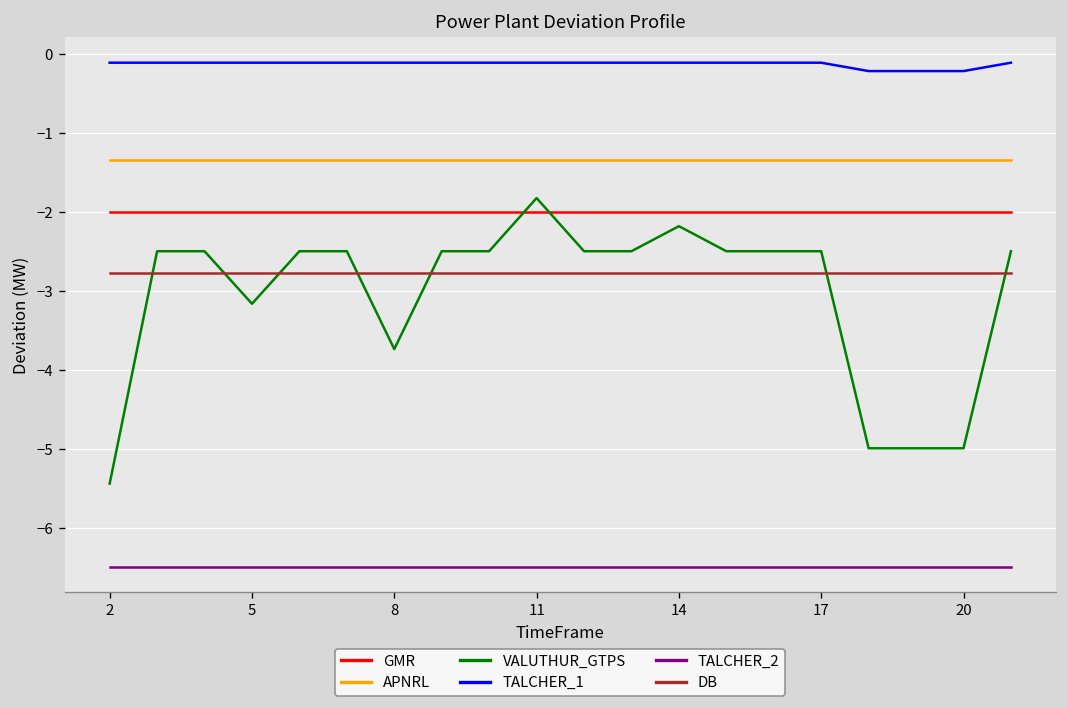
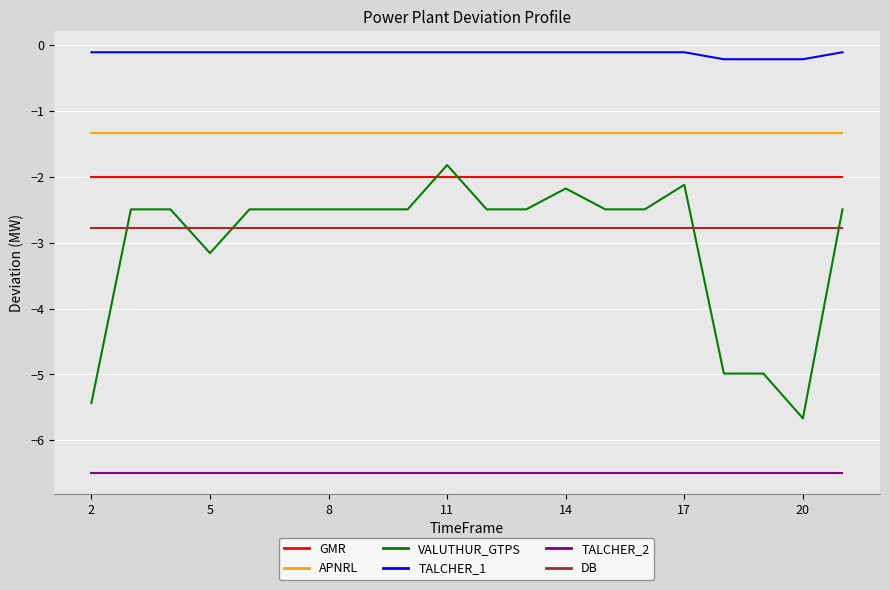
  {
    "GMR": {
      "2": -2.0,
      "5": -2.0,
      "8": -2.0,
      "11": -2.0,
      "14": -2.0,
      "17": -2.0,
      "20": -2.0
    },
    "APNRL": {
      "2": -1.3,
      "5": -1.3,
      "8": -1.3,
      "11": -1.3,
      "14": -1.3,
      "17": -1.3,
      "20": -1.3
    },
    "VALUTHUR_GTPS": {
      "2": -5.4,
      "5": -3.2,
-     "8": -3.7,
+     "8": -2.5,
      "11": -1.8,
      "14": -2.2,
-     "17": -2.5,
-     "20": -5.0
+     "17": -2.1,
+     "20": -5.7
    },
    "TALCHER_1": {
      "2": -0.1,
      "5": -0.1,
      "8": -0.1,
      "11": -0.1,
      "14": -0.1,
      "17": -0.1,
      "20": -0.2
    },
    "TALCHER_2": {
      "2": -6.5,
      "5": -6.5,
      "8": -6.5,
      "11": -6.5,
      "14": -6.5,
      "17": -6.5,
      "20": -6.5
    },
    "DB": {
      "2": -2.8,
      "5": -2.8,
      "8": -2.8,
      "11": -2.8,
      "14": -2.8,
      "17": -2.8,
      "20": -2.8
    }
  }
